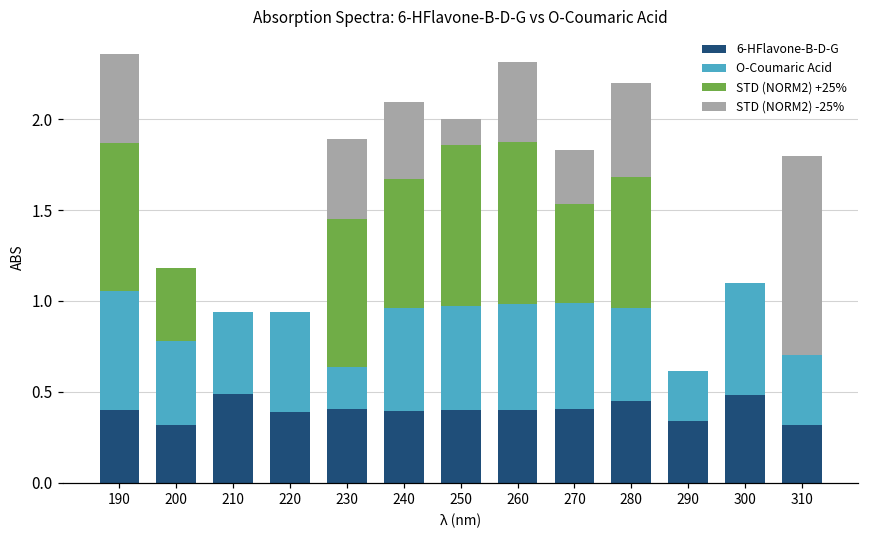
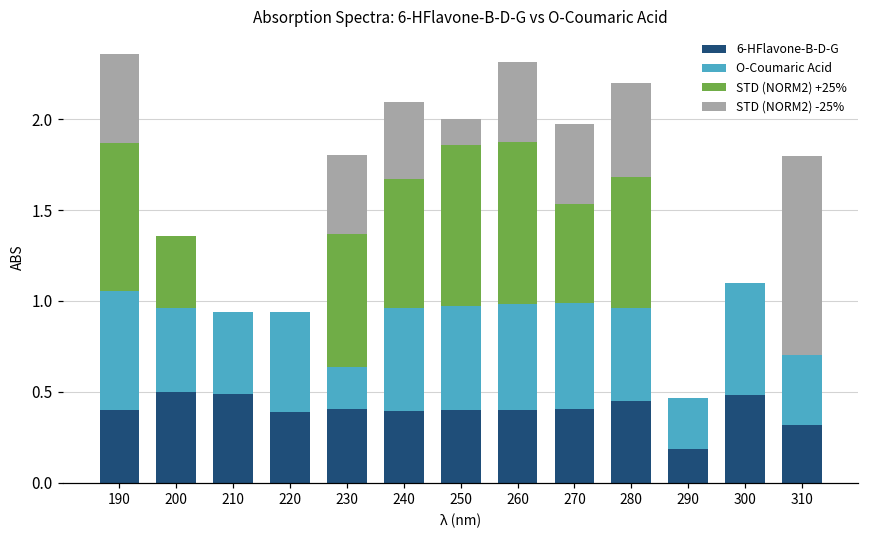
  {
    "6-HFlavone-B-D-G": {
      "190": 0.40,
-     "200": 0.32,
+     "200": 0.50,
      "210": 0.49,
      "220": 0.39,
      "230": 0.40,
      "240": 0.40,
      "250": 0.40,
      "260": 0.40,
      "270": 0.40,
      "280": 0.45,
-     "290": 0.34,
+     "290": 0.18,
      "300": 0.48,
      "310": 0.32
    },
    "O-Coumaric Acid": {
      "190": 0.65,
      "200": 0.46,
      "210": 0.45,
      "220": 0.55,
      "230": 0.24,
      "240": 0.57,
      "250": 0.58,
      "260": 0.58,
      "270": 0.58,
      "280": 0.51,
      "290": 0.28,
      "300": 0.62,
      "310": 0.38
    },
    "STD (NORM2) +25%": {
      "190": 0.82,
      "200": 0.40,
      "210": 0.00,
      "220": 0.00,
-     "230": 0.81,
+     "230": 0.73,
      "240": 0.71,
      "250": 0.89,
      "260": 0.89,
      "270": 0.55,
      "280": 0.72,
      "290": 0.00,
      "300": 0.00,
      "310": 0.00
    },
    "STD (NORM2) -25%": {
      "190": 0.49,
      "200": 0.00,
      "210": 0.00,
      "220": 0.00,
      "230": 0.44,
      "240": 0.42,
      "250": 0.14,
      "260": 0.44,
-     "270": 0.29,
+     "270": 0.44,
      "280": 0.52,
      "290": 0.00,
      "300": 0.00,
      "310": 1.10
    }
  }
